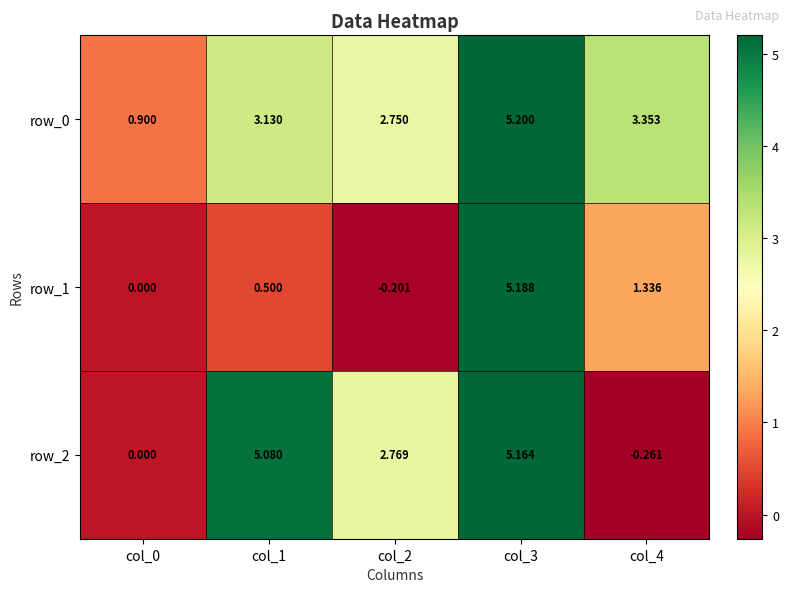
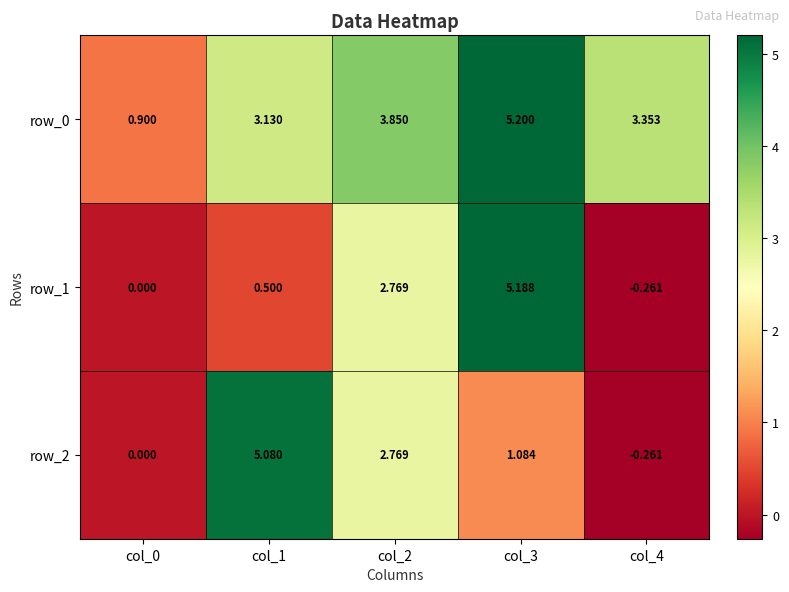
  {
    "row_0": {
      "col_0": 0.900,
      "col_1": 3.130,
-     "col_2": 2.750,
+     "col_2": 3.850,
      "col_3": 5.200,
      "col_4": 3.353
    },
    "row_1": {
      "col_0": 0.000,
      "col_1": 0.500,
-     "col_2": -0.201,
+     "col_2": 2.769,
      "col_3": 5.188,
-     "col_4": 1.336
+     "col_4": -0.261
    },
    "row_2": {
      "col_0": 0.000,
      "col_1": 5.080,
      "col_2": 2.769,
-     "col_3": 5.164,
+     "col_3": 1.084,
      "col_4": -0.261
    }
  }
